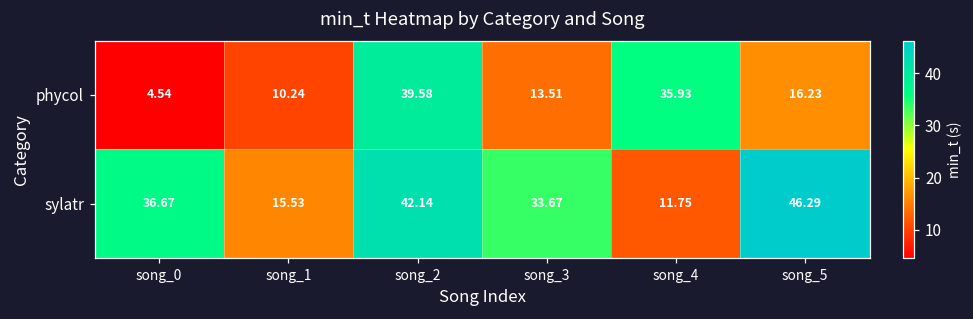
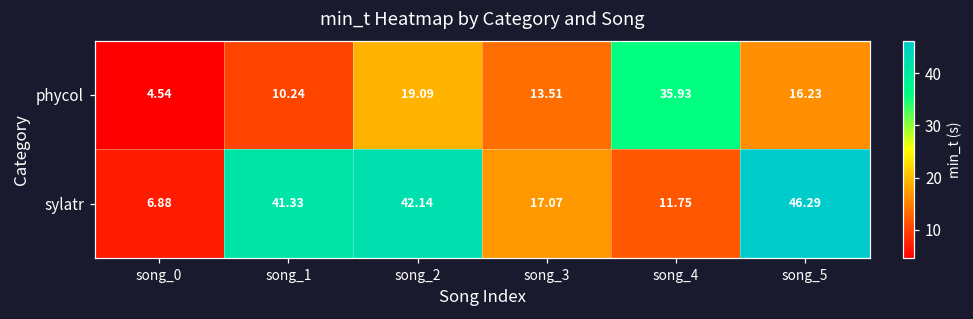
  {
    "phycol": {
      "song_0": 4.54,
      "song_1": 10.24,
-     "song_2": 39.58,
+     "song_2": 19.09,
      "song_3": 13.51,
      "song_4": 35.93,
      "song_5": 16.23
    },
    "sylatr": {
-     "song_0": 36.67,
-     "song_1": 15.53,
+     "song_0": 6.88,
+     "song_1": 41.33,
      "song_2": 42.14,
-     "song_3": 33.67,
+     "song_3": 17.07,
      "song_4": 11.75,
      "song_5": 46.29
    }
  }
